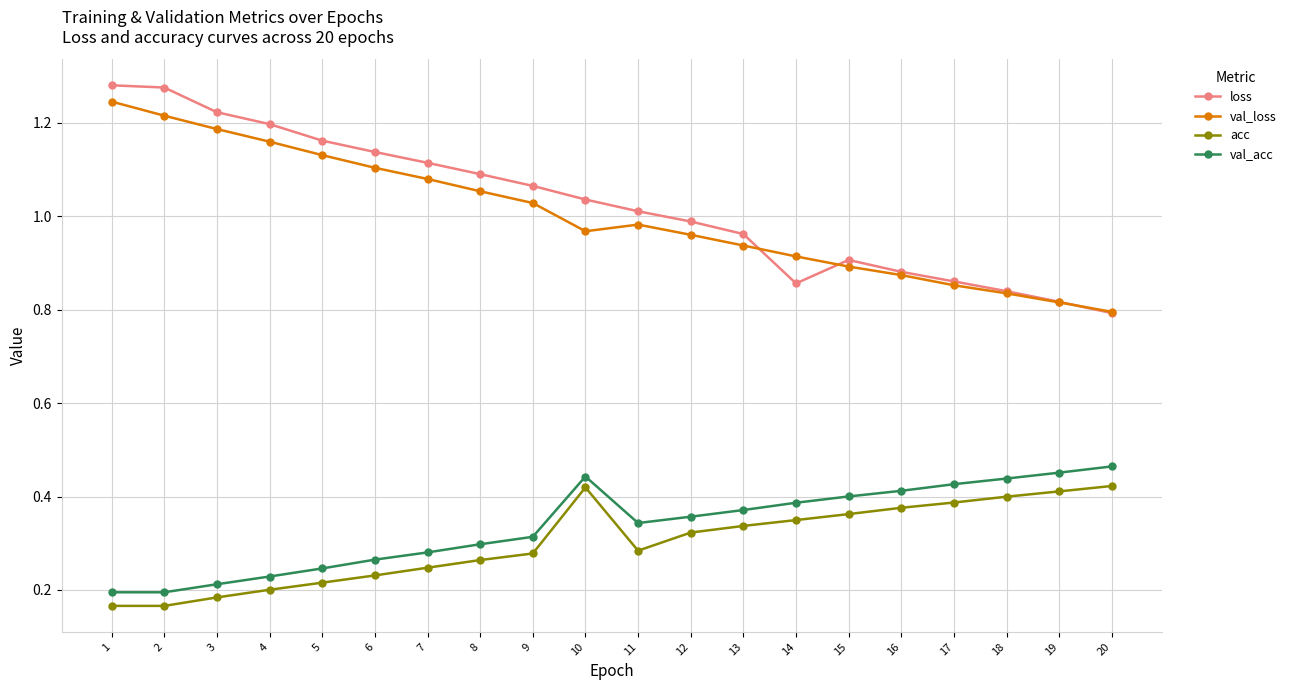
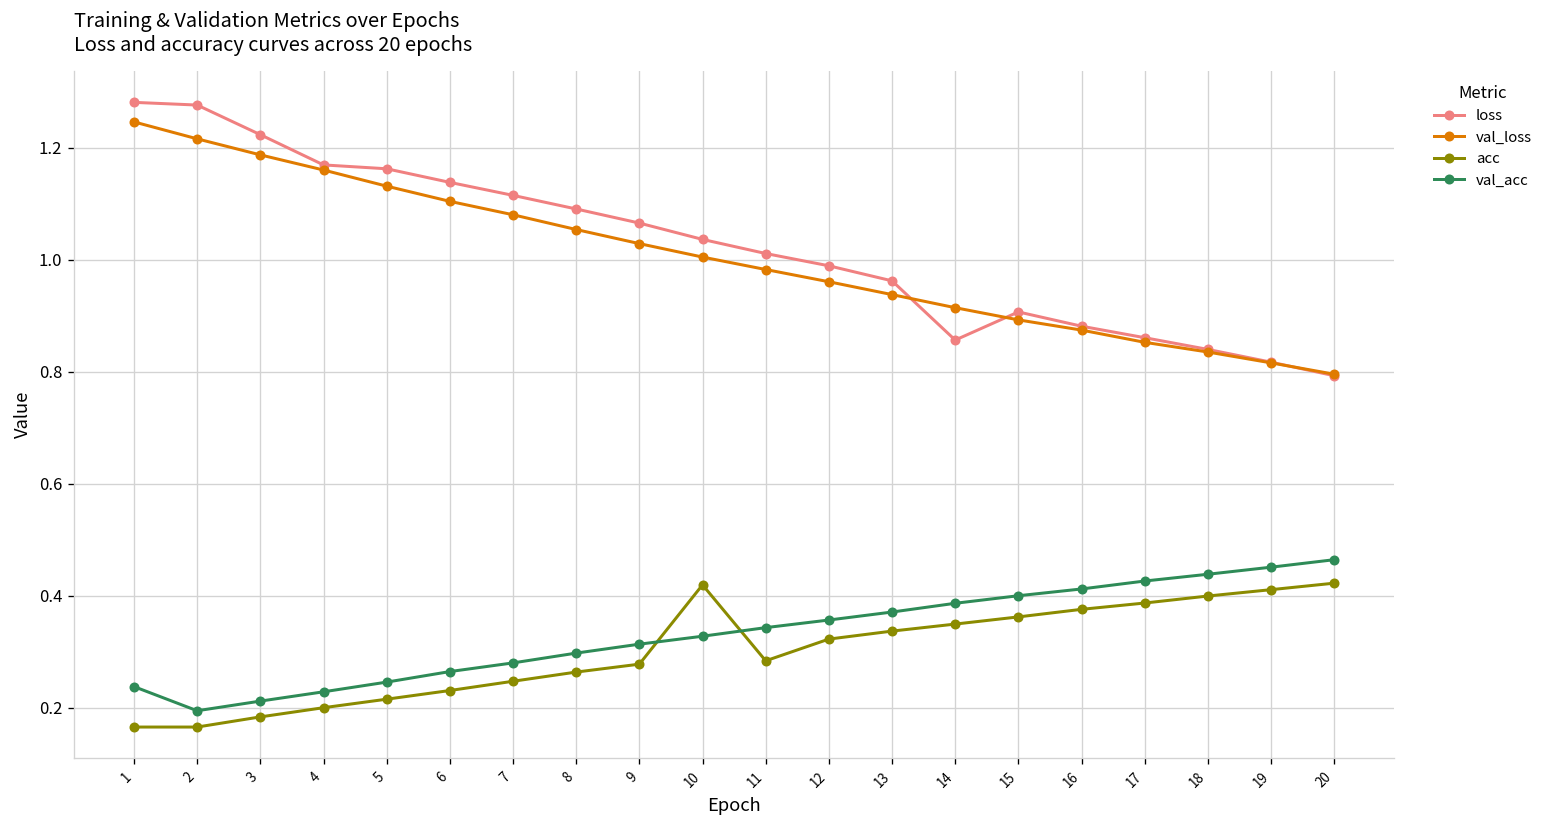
  {
    "loss": {
      "1": 1.28,
      "2": 1.28,
      "3": 1.22,
-     "4": 1.20,
+     "4": 1.17,
      "5": 1.16,
      "6": 1.14,
      "7": 1.11,
      "8": 1.09,
      "9": 1.07,
      "10": 1.04,
      "11": 1.01,
      "12": 0.99,
      "13": 0.96,
      "14": 0.86,
      "15": 0.91,
      "16": 0.88,
      "17": 0.86
    },
    "val_loss": {
      "1": 1.25,
      "2": 1.22,
      "3": 1.19,
      "4": 1.16,
      "5": 1.13,
      "6": 1.10,
      "7": 1.08,
      "8": 1.05,
      "9": 1.03,
-     "10": 0.97,
+     "10": 1.00,
      "11": 0.98,
      "12": 0.96,
      "13": 0.94,
      "14": 0.91,
      "15": 0.89,
      "16": 0.87,
      "17": 0.85
    },
    "acc": {
      "1": 0.17,
      "2": 0.17,
      "3": 0.18,
      "4": 0.20,
      "5": 0.22,
      "6": 0.23,
      "7": 0.25,
      "8": 0.26,
      "9": 0.28,
      "10": 0.42,
      "11": 0.28,
      "12": 0.32,
      "13": 0.34,
      "14": 0.35,
      "15": 0.36,
      "16": 0.38,
      "17": 0.39,
      "18": 0.40,
      "19": 0.41,
      "20": 0.42
    },
    "val_acc": {
-     "1": 0.19,
+     "1": 0.24,
      "2": 0.19,
      "3": 0.21,
      "4": 0.23,
      "5": 0.25,
      "6": 0.26,
      "7": 0.28,
      "8": 0.30,
      "9": 0.31,
-     "10": 0.44,
+     "10": 0.33,
      "11": 0.34,
      "12": 0.36,
      "13": 0.37,
      "14": 0.39,
      "15": 0.40,
      "16": 0.41,
      "17": 0.43,
      "18": 0.44,
      "19": 0.45,
      "20": 0.46
    }
  }
